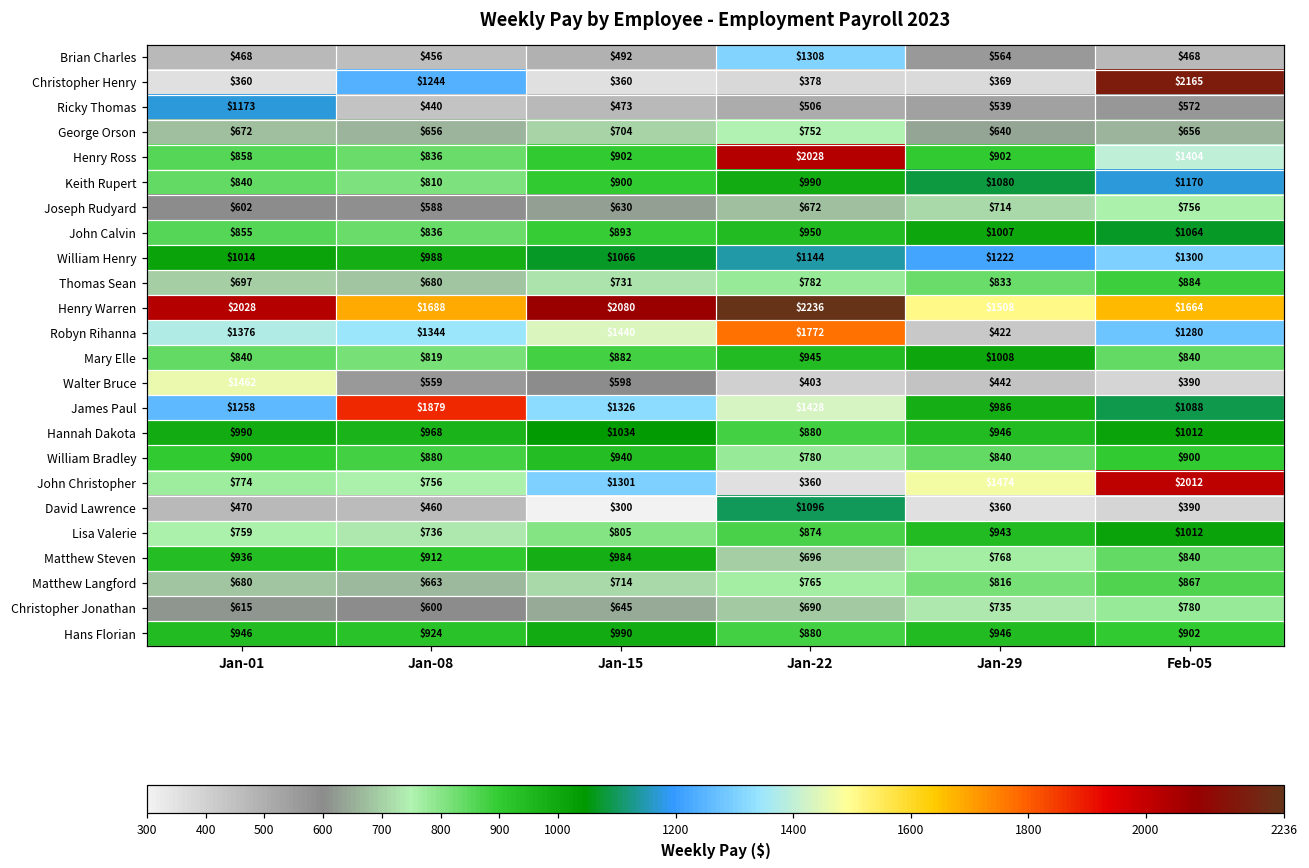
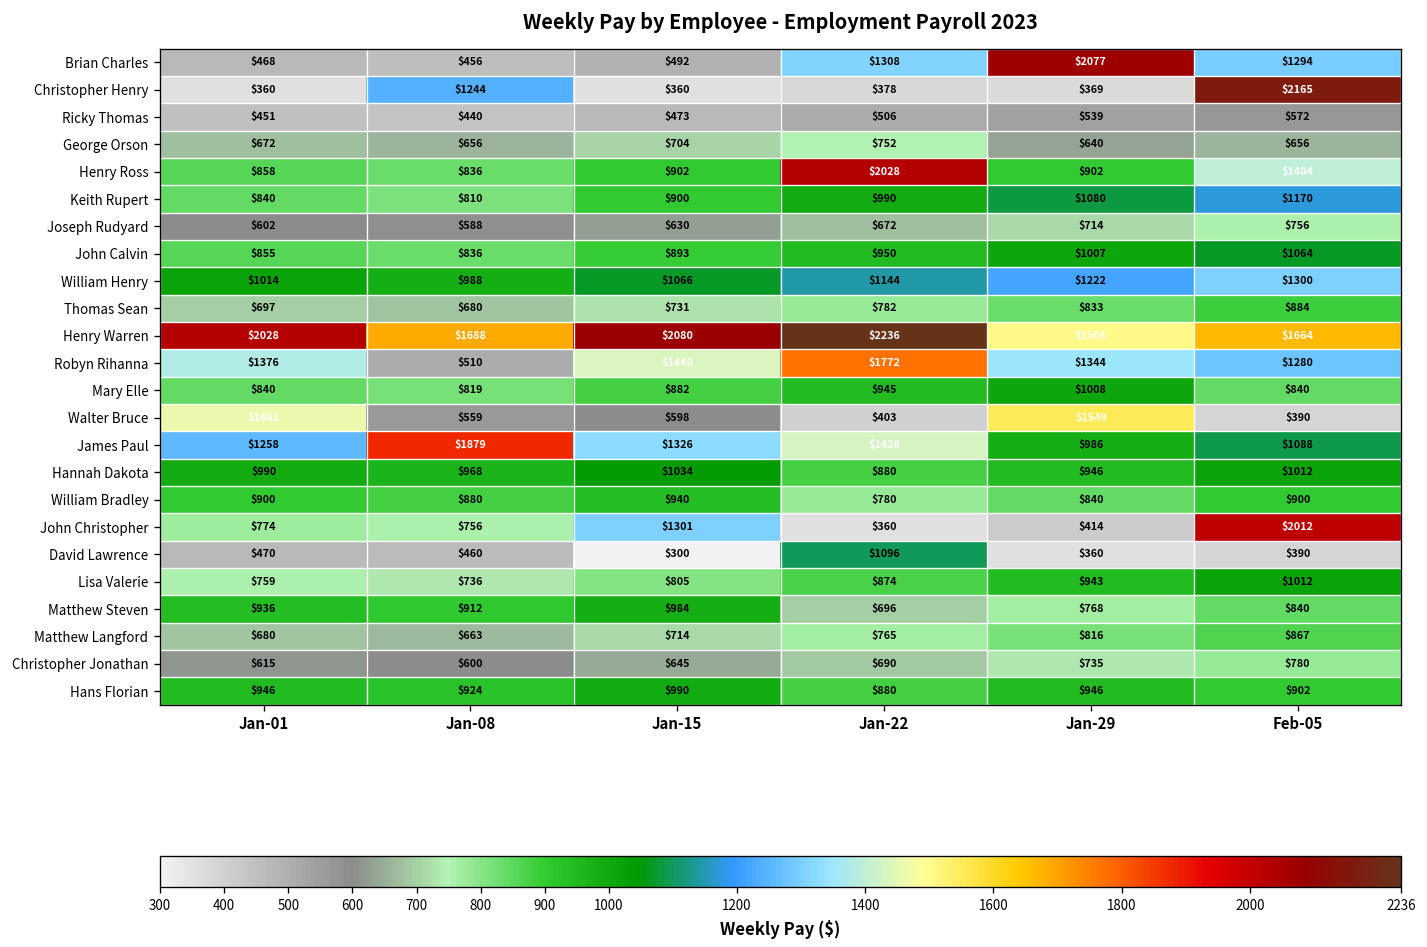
  {
    "Brian Charles": {
      "Jan-01": "$468",
      "Jan-08": "$456",
      "Jan-15": "$492",
      "Jan-22": "$1308",
-     "Jan-29": "$564",
-     "Feb-05": "$468"
+     "Jan-29": "$2077",
+     "Feb-05": "$1294"
    },
    "Christopher Henry": {
      "Jan-01": "$360",
      "Jan-08": "$1244",
      "Jan-15": "$360",
      "Jan-22": "$378",
      "Jan-29": "$369",
      "Feb-05": "$2165"
    },
    "Ricky Thomas": {
-     "Jan-01": "$1173",
+     "Jan-01": "$451",
      "Jan-08": "$440",
      "Jan-15": "$473",
      "Jan-22": "$506",
      "Jan-29": "$539",
      "Feb-05": "$572"
    },
    "George Orson": {
      "Jan-01": "$672",
      "Jan-08": "$656",
      "Jan-15": "$704",
      "Jan-22": "$752",
      "Jan-29": "$640",
      "Feb-05": "$656"
    },
    "Henry Ross": {
      "Jan-01": "$858",
      "Jan-08": "$836",
      "Jan-15": "$902",
      "Jan-22": "$2028",
      "Jan-29": "$902",
      "Feb-05": "$1404"
    },
    "Keith Rupert": {
      "Jan-01": "$840",
      "Jan-08": "$810",
      "Jan-15": "$900",
      "Jan-22": "$990",
      "Jan-29": "$1080",
      "Feb-05": "$1170"
    },
    "Joseph Rudyard": {
      "Jan-01": "$602",
      "Jan-08": "$588",
      "Jan-15": "$630",
      "Jan-22": "$672",
      "Jan-29": "$714",
      "Feb-05": "$756"
    },
    "John Calvin": {
      "Jan-01": "$855",
      "Jan-08": "$836",
      "Jan-15": "$893",
      "Jan-22": "$950",
      "Jan-29": "$1007",
      "Feb-05": "$1064"
    },
    "William Henry": {
      "Jan-01": "$1014",
      "Jan-08": "$988",
      "Jan-15": "$1066",
      "Jan-22": "$1144",
      "Jan-29": "$1222",
      "Feb-05": "$1300"
    },
    "Thomas Sean": {
      "Jan-01": "$697",
      "Jan-08": "$680",
      "Jan-15": "$731",
      "Jan-22": "$782",
      "Jan-29": "$833",
      "Feb-05": "$884"
    },
    "Henry Warren": {
      "Jan-01": "$2028",
      "Jan-08": "$1688",
      "Jan-15": "$2080",
      "Jan-22": "$2236",
      "Jan-29": "$1508",
      "Feb-05": "$1664"
    },
    "Robyn Rihanna": {
      "Jan-01": "$1376",
-     "Jan-08": "$1344",
+     "Jan-08": "$510",
      "Jan-15": "$1440",
      "Jan-22": "$1772",
-     "Jan-29": "$422",
+     "Jan-29": "$1344",
      "Feb-05": "$1280"
    },
    "Mary Elle": {
      "Jan-01": "$840",
      "Jan-08": "$819",
      "Jan-15": "$882",
      "Jan-22": "$945",
      "Jan-29": "$1008",
      "Feb-05": "$840"
    },
    "Walter Bruce": {
      "Jan-01": "$1462",
      "Jan-08": "$559",
      "Jan-15": "$598",
      "Jan-22": "$403",
-     "Jan-29": "$442",
+     "Jan-29": "$1549",
      "Feb-05": "$390"
    },
    "James Paul": {
      "Jan-01": "$1258",
      "Jan-08": "$1879",
      "Jan-15": "$1326",
      "Jan-22": "$1428",
      "Jan-29": "$986",
      "Feb-05": "$1088"
    },
    "Hannah Dakota": {
      "Jan-01": "$990",
      "Jan-08": "$968",
      "Jan-15": "$1034",
      "Jan-22": "$880",
      "Jan-29": "$946",
      "Feb-05": "$1012"
    },
    "William Bradley": {
      "Jan-01": "$900",
      "Jan-08": "$880",
      "Jan-15": "$940",
      "Jan-22": "$780",
      "Jan-29": "$840",
      "Feb-05": "$900"
    },
    "John Christopher": {
      "Jan-01": "$774",
      "Jan-08": "$756",
      "Jan-15": "$1301",
      "Jan-22": "$360",
-     "Jan-29": "$1474",
+     "Jan-29": "$414",
      "Feb-05": "$2012"
    },
    "David Lawrence": {
      "Jan-01": "$470",
      "Jan-08": "$460",
      "Jan-15": "$300",
      "Jan-22": "$1096",
      "Jan-29": "$360",
      "Feb-05": "$390"
    },
    "Lisa Valerie": {
      "Jan-01": "$759",
      "Jan-08": "$736",
      "Jan-15": "$805",
      "Jan-22": "$874",
      "Jan-29": "$943",
      "Feb-05": "$1012"
    },
    "Matthew Steven": {
      "Jan-01": "$936",
      "Jan-08": "$912",
      "Jan-15": "$984",
      "Jan-22": "$696",
      "Jan-29": "$768",
      "Feb-05": "$840"
    },
    "Matthew Langford": {
      "Jan-01": "$680",
      "Jan-08": "$663",
      "Jan-15": "$714",
      "Jan-22": "$765",
      "Jan-29": "$816",
      "Feb-05": "$867"
    },
    "Christopher Jonathan": {
      "Jan-01": "$615",
      "Jan-08": "$600",
      "Jan-15": "$645",
      "Jan-22": "$690",
      "Jan-29": "$735",
      "Feb-05": "$780"
    },
    "Hans Florian": {
      "Jan-01": "$946",
      "Jan-08": "$924",
      "Jan-15": "$990",
      "Jan-22": "$880",
      "Jan-29": "$946",
      "Feb-05": "$902"
    }
  }
